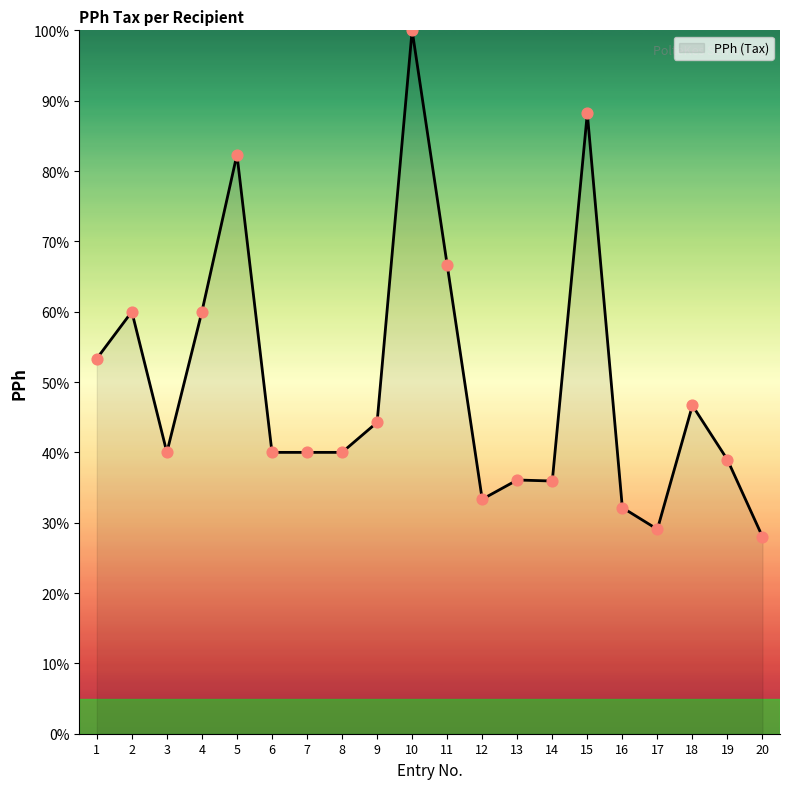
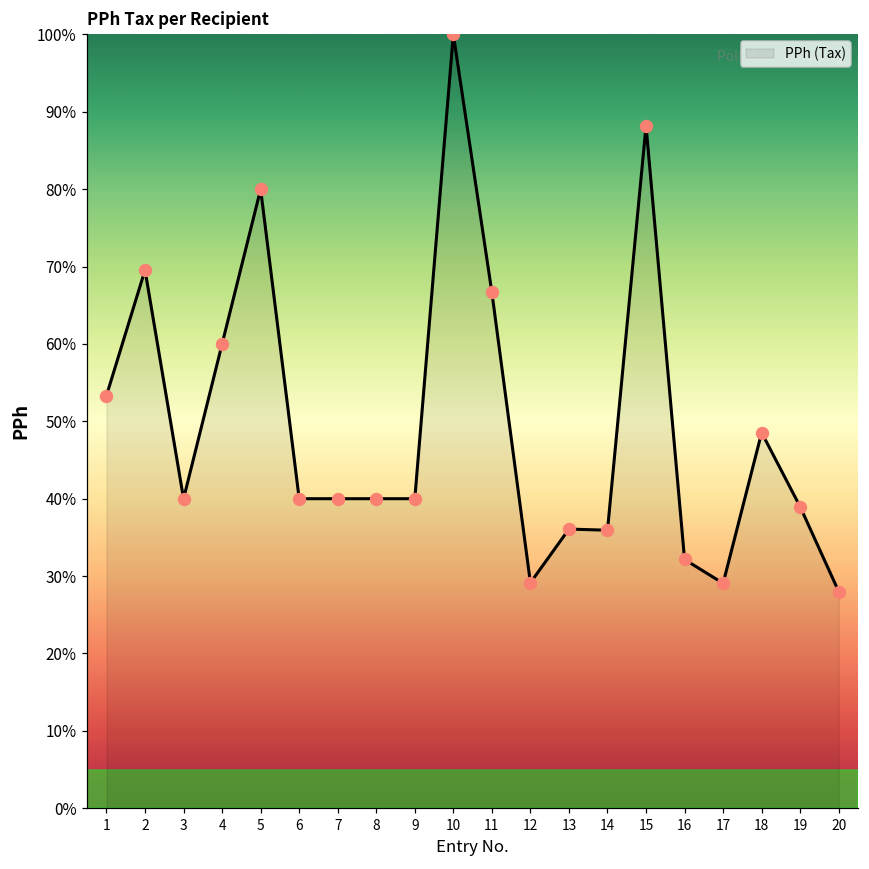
  {
    "1": "53%",
-   "2": "60%",
+   "2": "70%",
    "3": "40%",
    "4": "60%",
-   "5": "82%",
+   "5": "80%",
    "6": "40%",
    "7": "40%",
    "8": "40%",
-   "9": "44%",
+   "9": "40%",
    "10": "100%",
    "11": "67%",
-   "12": "33%",
+   "12": "29%",
    "13": "36%",
    "14": "36%",
    "15": "88%",
    "16": "32%",
    "17": "29%",
-   "18": "47%",
+   "18": "49%",
    "19": "39%",
    "20": "28%"
  }
